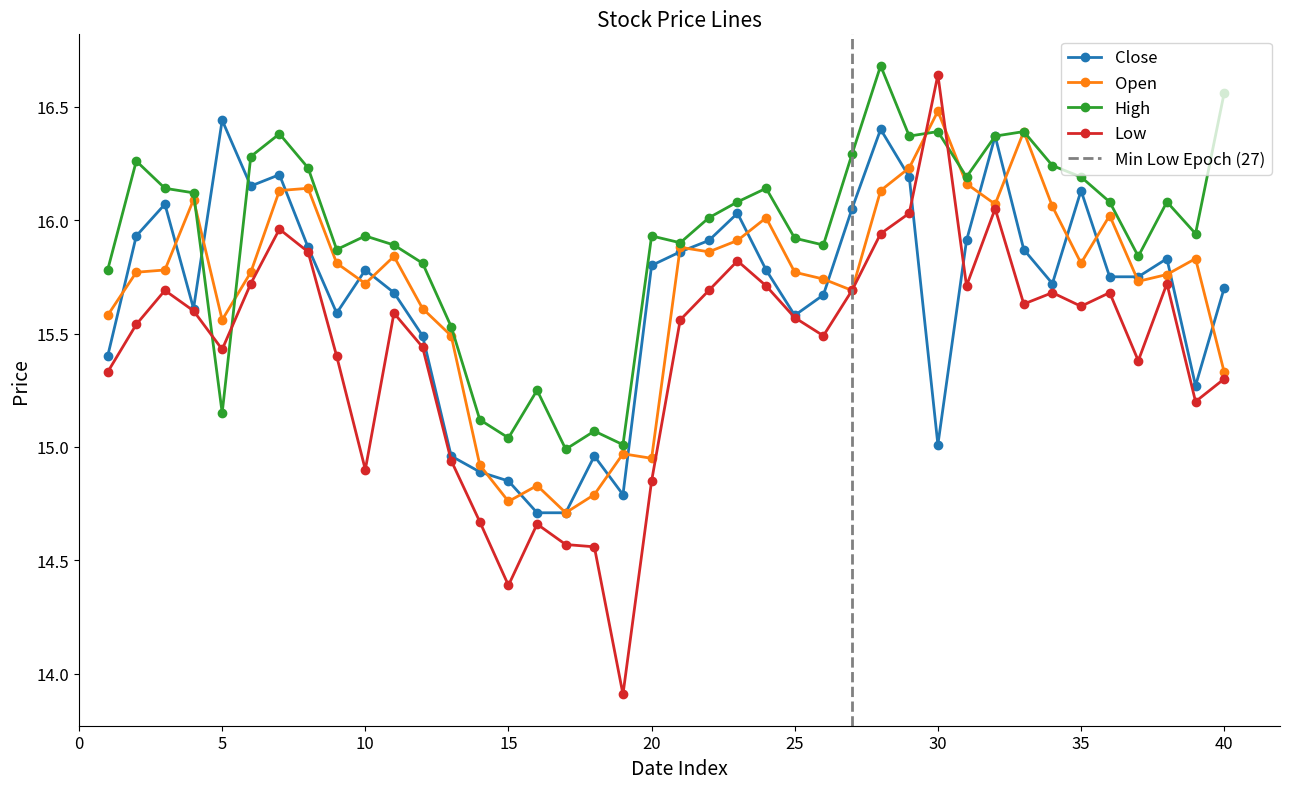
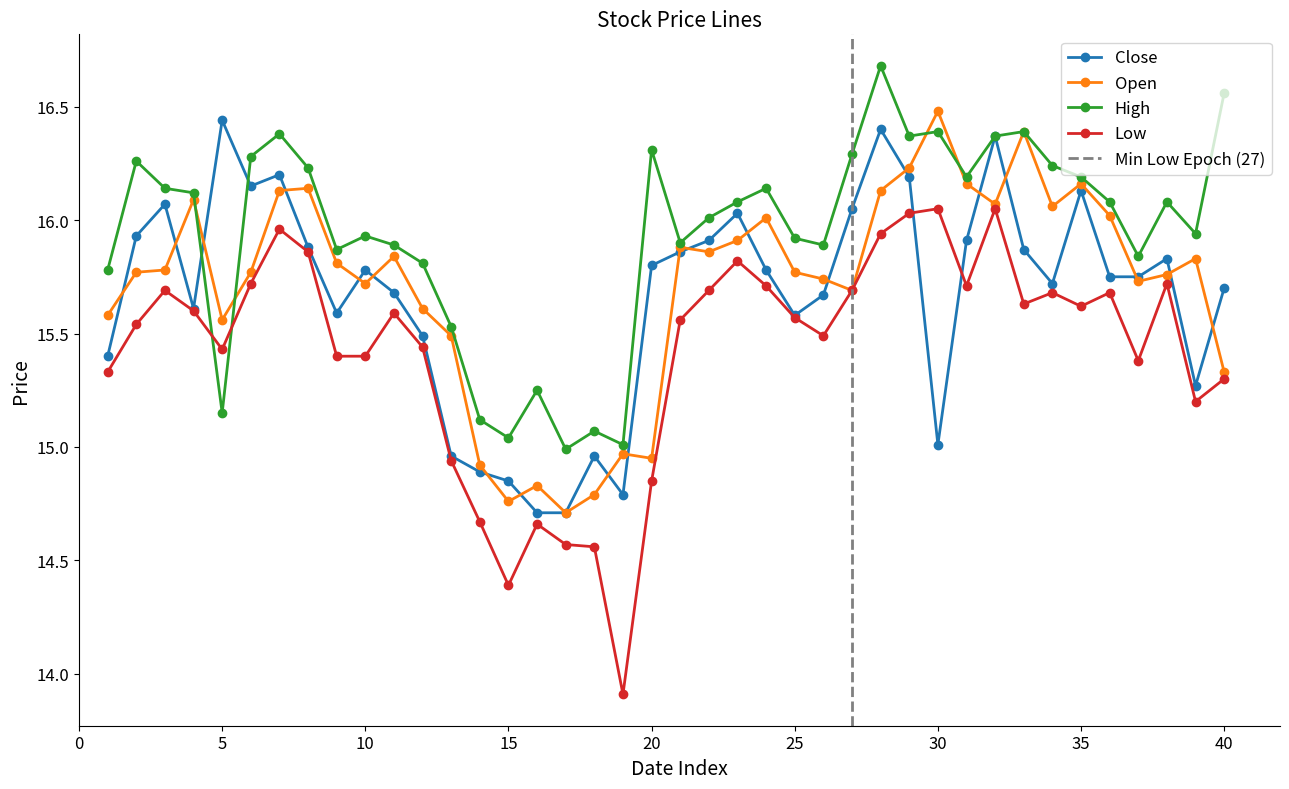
  {
    "Close": {
      "5": 16.44,
      "10": 15.78,
      "15": 14.85,
      "20": 15.80,
      "30": 15.01,
      "35": 16.13,
      "40": 15.70
    },
    "Open": {
      "5": 15.56,
      "10": 15.72,
      "15": 14.76,
      "20": 14.95,
      "25": 15.77,
      "30": 16.48,
-     "35": 15.81,
+     "35": 16.16,
      "40": 15.33
    },
    "High": {
      "5": 15.15,
      "10": 15.93,
      "15": 15.04,
-     "20": 15.93,
+     "20": 16.31,
      "25": 15.92,
      "30": 16.39,
      "35": 16.19
    },
    "Low": {
      "5": 15.43,
-     "10": 14.9,
+     "10": 15.4,
      "15": 14.39,
      "20": 14.85,
-     "30": 16.64,
+     "30": 16.05,
      "35": 15.62,
      "40": 15.30
    }
  }
